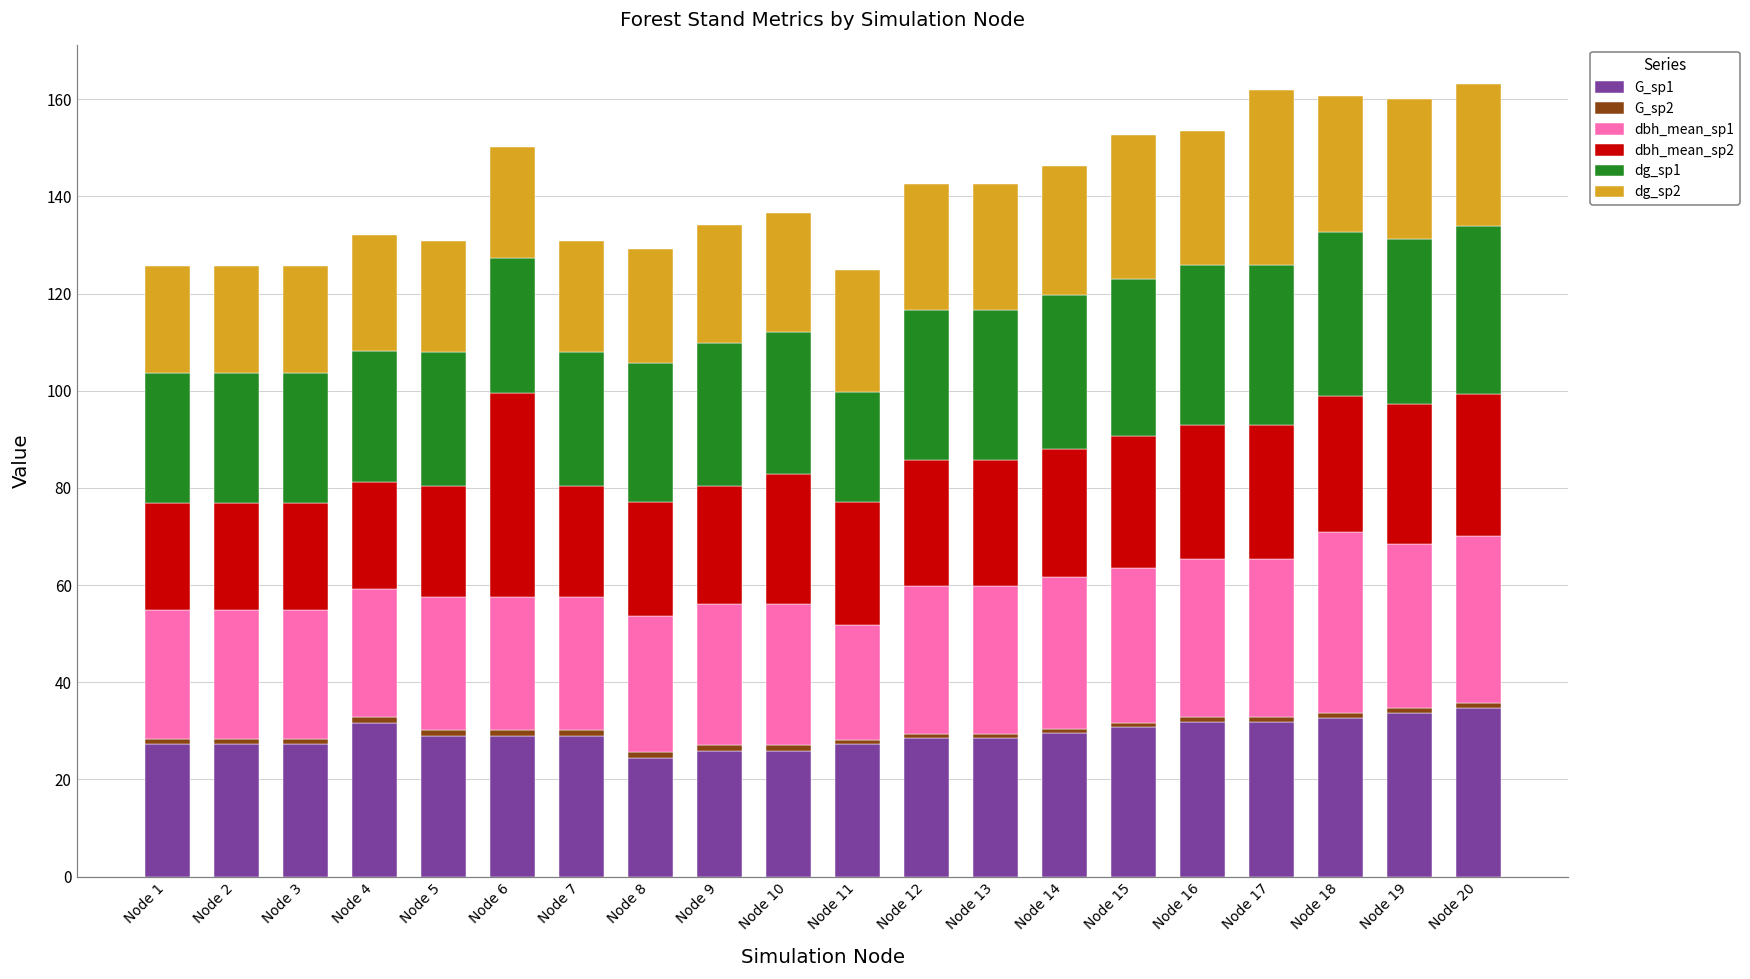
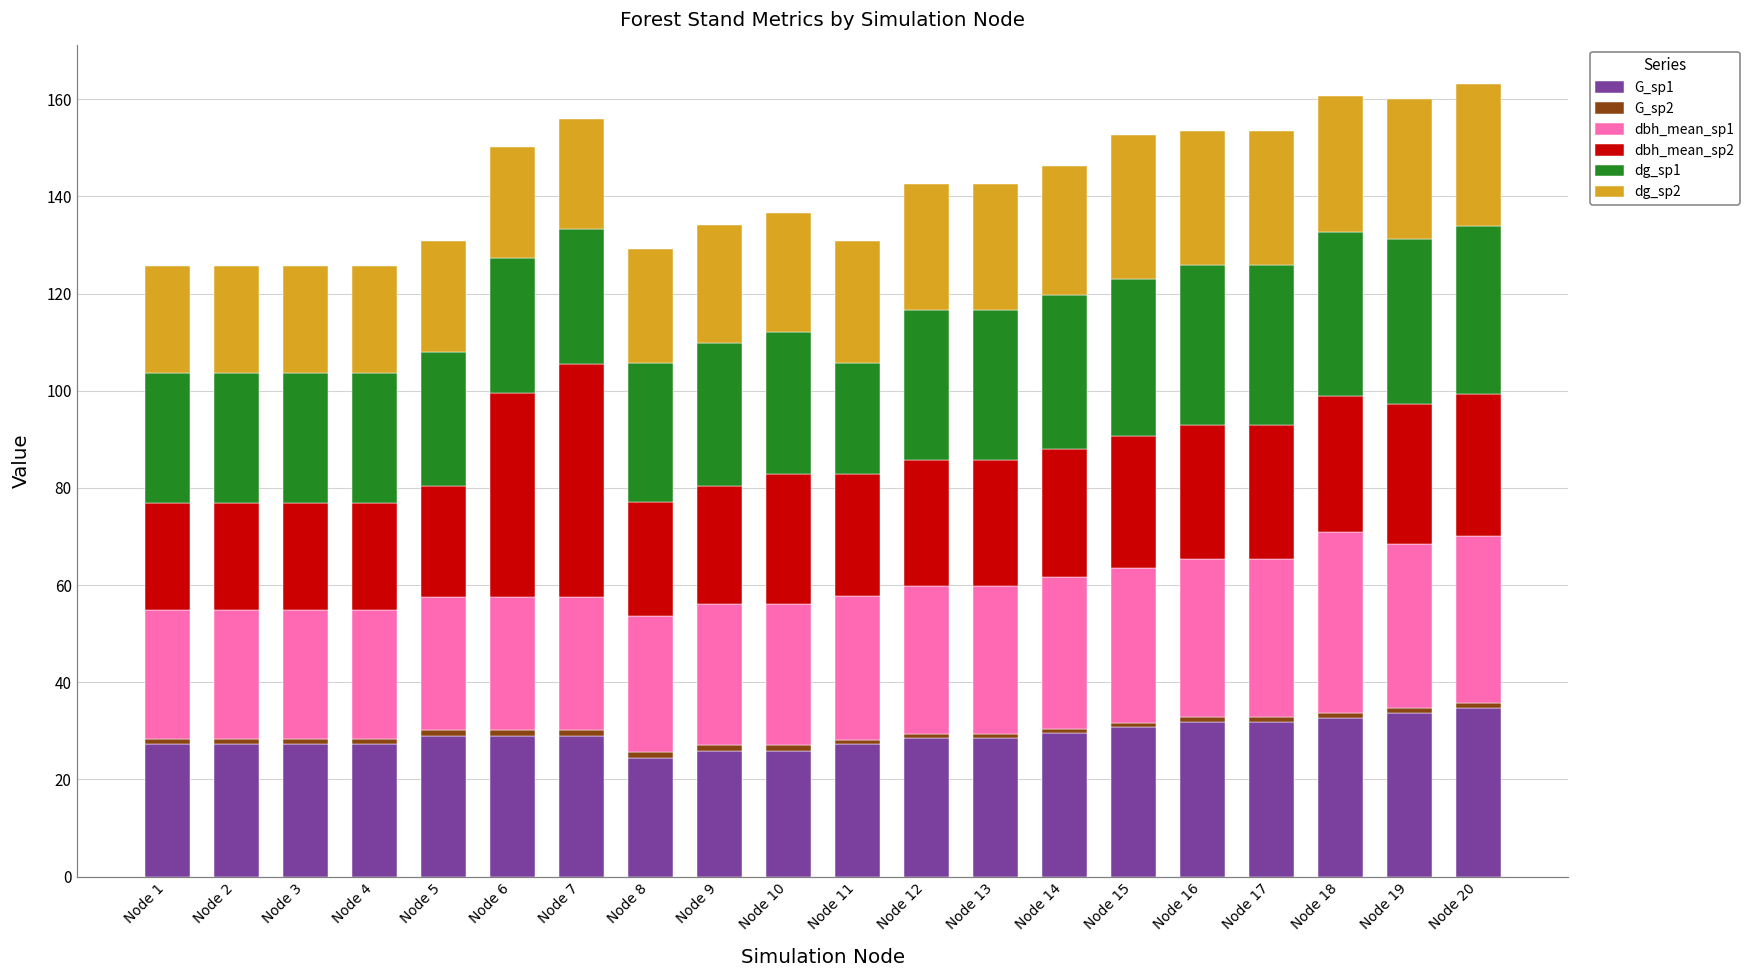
  {
    "G_sp1": {
      "Node 1": 27,
      "Node 2": 27,
      "Node 3": 27,
-     "Node 4": 32,
+     "Node 4": 27,
      "Node 5": 29,
      "Node 6": 29,
      "Node 7": 29,
      "Node 8": 24,
      "Node 9": 26,
      "Node 10": 26,
      "Node 11": 27,
      "Node 12": 29,
      "Node 13": 29,
      "Node 14": 30,
      "Node 15": 31,
      "Node 16": 32,
      "Node 17": 32,
      "Node 18": 33,
      "Node 19": 34,
      "Node 20": 35
    },
    "G_sp2": {
      "Node 1": 1,
      "Node 2": 1,
      "Node 3": 1,
      "Node 4": 1,
      "Node 5": 1,
      "Node 6": 1,
      "Node 7": 1,
      "Node 8": 1,
      "Node 9": 1,
      "Node 10": 1,
      "Node 11": 1,
      "Node 12": 1,
      "Node 13": 1,
      "Node 14": 1,
      "Node 15": 1,
      "Node 16": 1,
      "Node 17": 1,
      "Node 18": 1,
      "Node 19": 1,
      "Node 20": 1
    },
    "dbh_mean_sp1": {
      "Node 1": 26,
      "Node 2": 26,
      "Node 3": 26,
      "Node 4": 26,
      "Node 5": 27,
      "Node 6": 27,
      "Node 7": 27,
      "Node 8": 28,
      "Node 9": 29,
      "Node 10": 29,
-     "Node 11": 24,
+     "Node 11": 30,
      "Node 12": 30,
      "Node 13": 30,
      "Node 14": 31,
      "Node 15": 32,
      "Node 16": 33,
      "Node 17": 33,
      "Node 18": 37,
      "Node 19": 34,
      "Node 20": 34
    },
    "dbh_mean_sp2": {
      "Node 1": 22,
      "Node 2": 22,
      "Node 3": 22,
      "Node 4": 22,
      "Node 5": 23,
      "Node 6": 42,
-     "Node 7": 23,
+     "Node 7": 48,
      "Node 8": 24,
      "Node 9": 24,
      "Node 10": 27,
      "Node 11": 25,
      "Node 12": 26,
      "Node 13": 26,
      "Node 14": 26,
      "Node 15": 27,
      "Node 16": 28,
      "Node 17": 28,
      "Node 18": 28,
      "Node 19": 29,
      "Node 20": 29
    },
    "dg_sp1": {
      "Node 1": 27,
      "Node 2": 27,
      "Node 3": 27,
      "Node 4": 27,
      "Node 5": 28,
      "Node 6": 28,
      "Node 7": 28,
      "Node 8": 29,
      "Node 9": 29,
      "Node 10": 29,
      "Node 11": 23,
      "Node 12": 31,
      "Node 13": 31,
      "Node 14": 32,
      "Node 15": 32,
      "Node 16": 33,
      "Node 17": 33,
      "Node 18": 34,
      "Node 19": 34,
      "Node 20": 35
    },
    "dg_sp2": {
      "Node 1": 22,
      "Node 2": 22,
      "Node 3": 22,
-     "Node 4": 24,
+     "Node 4": 22,
      "Node 5": 23,
      "Node 6": 23,
      "Node 7": 23,
      "Node 8": 24,
      "Node 9": 24,
      "Node 10": 24,
      "Node 11": 25,
      "Node 12": 26,
      "Node 13": 26,
      "Node 14": 26,
      "Node 15": 30,
      "Node 16": 28,
-     "Node 17": 36,
+     "Node 17": 28,
      "Node 18": 28,
      "Node 19": 29,
      "Node 20": 29
    }
  }
